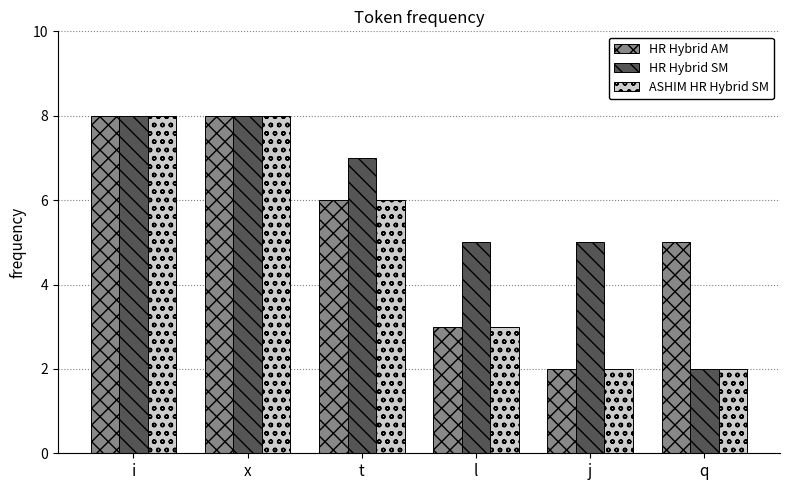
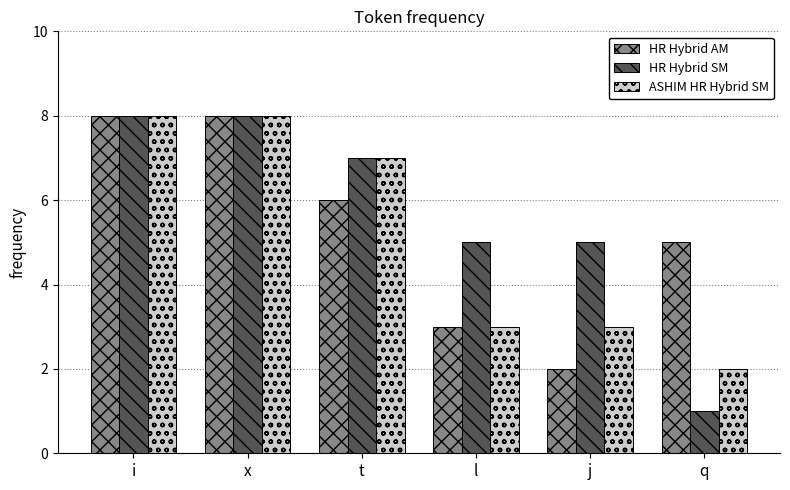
  {
    "HR Hybrid AM": {
      "i": 8,
      "x": 8,
      "t": 6,
      "l": 3,
      "j": 2,
      "q": 5
    },
    "HR Hybrid SM": {
      "i": 8,
      "x": 8,
      "t": 7,
      "l": 5,
      "j": 5,
-     "q": 2
+     "q": 1
    },
    "ASHIM HR Hybrid SM": {
      "i": 8,
      "x": 8,
-     "t": 6,
+     "t": 7,
      "l": 3,
-     "j": 2,
+     "j": 3,
      "q": 2
    }
  }
